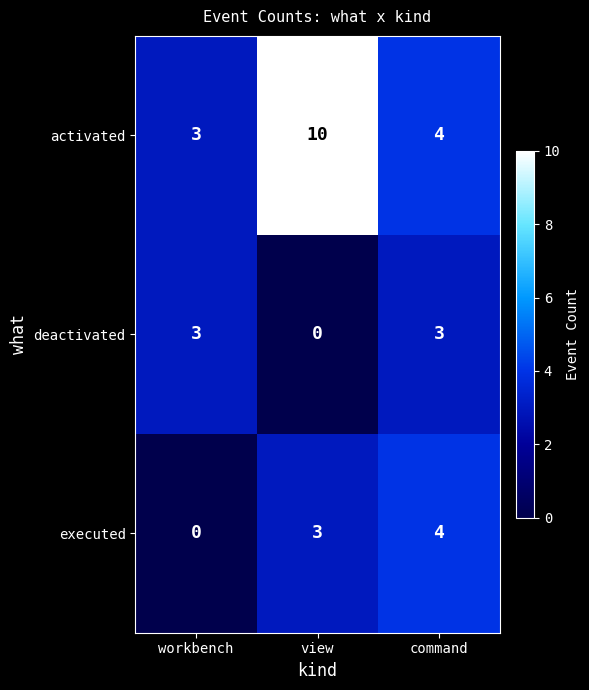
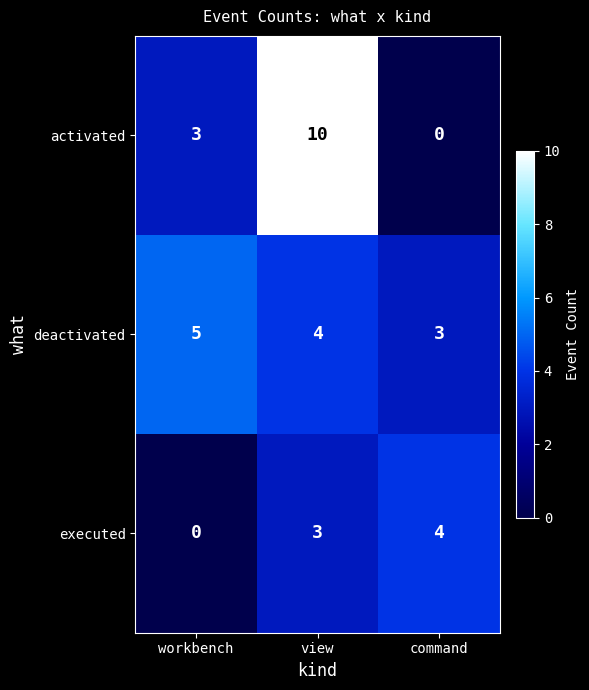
  {
    "activated": {
      "workbench": 3,
      "view": 10,
-     "command": 4
+     "command": 0
    },
    "deactivated": {
-     "workbench": 3,
-     "view": 0,
+     "workbench": 5,
+     "view": 4,
      "command": 3
    },
    "executed": {
      "workbench": 0,
      "view": 3,
      "command": 4
    }
  }
